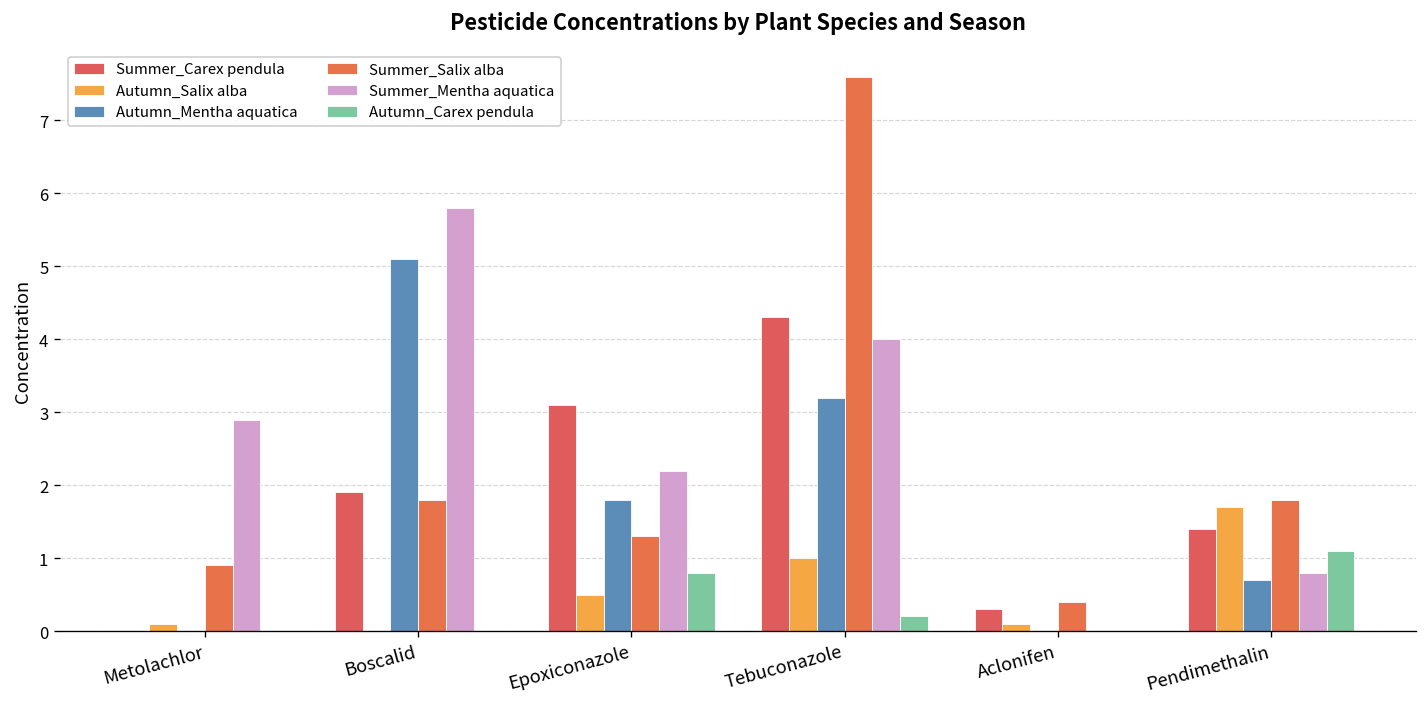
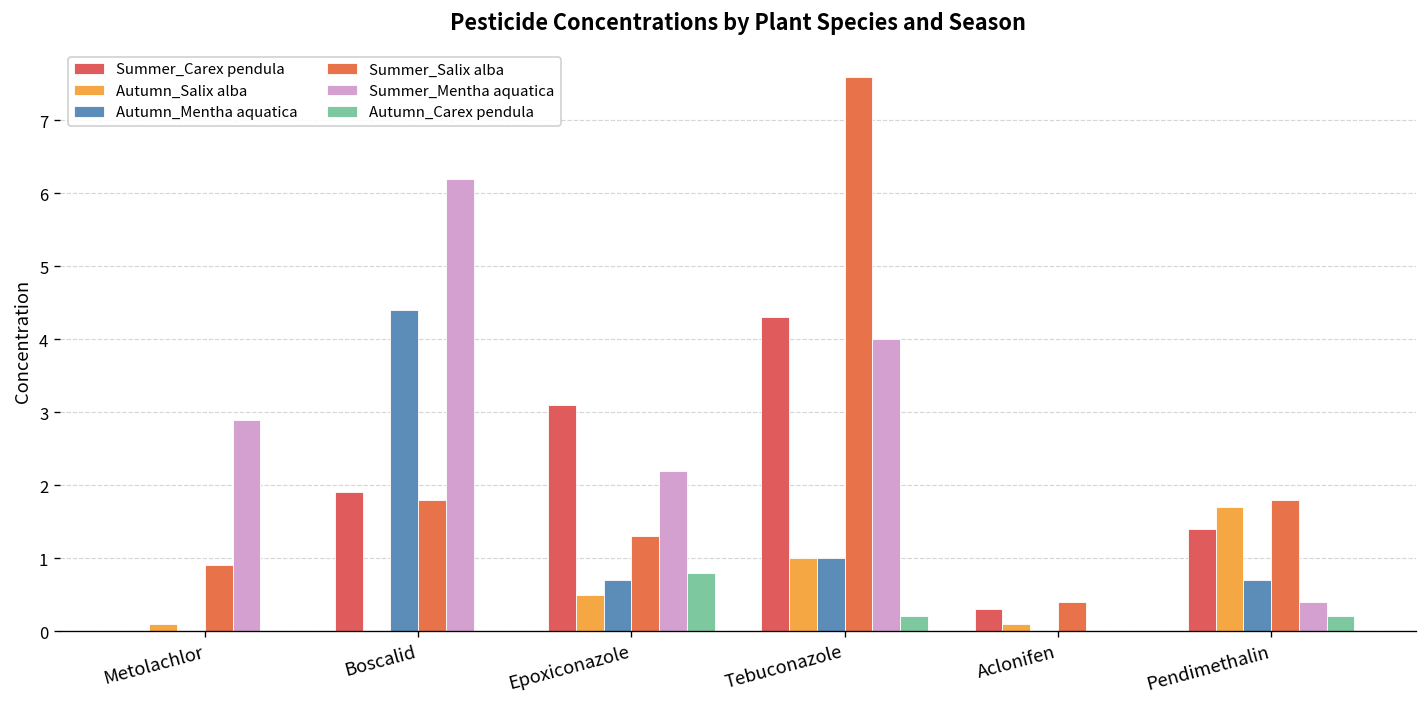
  {
    "Autumn_Mentha aquatica": {
      "Metolachlor": 0.0,
-     "Boscalid": 5.1,
-     "Epoxiconazole": 1.8,
-     "Tebuconazole": 3.2,
+     "Boscalid": 4.4,
+     "Epoxiconazole": 0.7,
+     "Tebuconazole": 1.0,
      "Aclonifen": 0.0,
      "Pendimethalin": 0.7
    },
    "Summer_Mentha aquatica": {
      "Metolachlor": 2.9,
-     "Boscalid": 5.8,
+     "Boscalid": 6.2,
      "Epoxiconazole": 2.2,
      "Tebuconazole": 4.0,
      "Aclonifen": 0.0,
-     "Pendimethalin": 0.8
+     "Pendimethalin": 0.4
    },
    "Autumn_Carex pendula": {
      "Metolachlor": 0.0,
      "Boscalid": 0.0,
      "Epoxiconazole": 0.8,
      "Tebuconazole": 0.2,
      "Aclonifen": 0.0,
-     "Pendimethalin": 1.1
+     "Pendimethalin": 0.2
    }
  }
